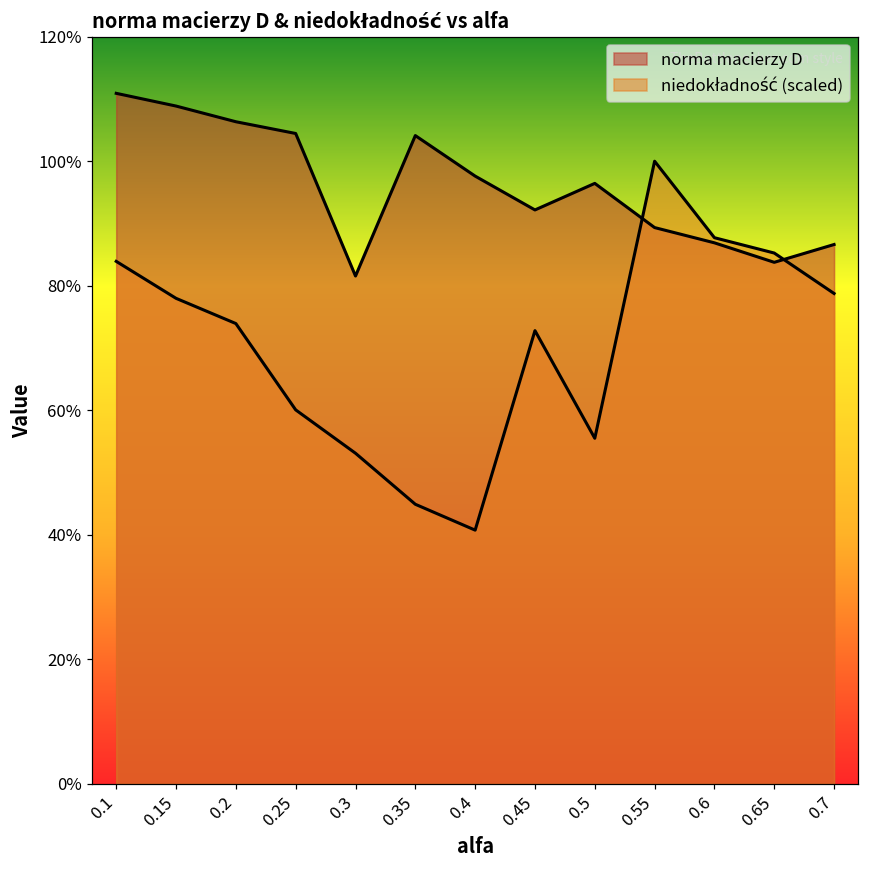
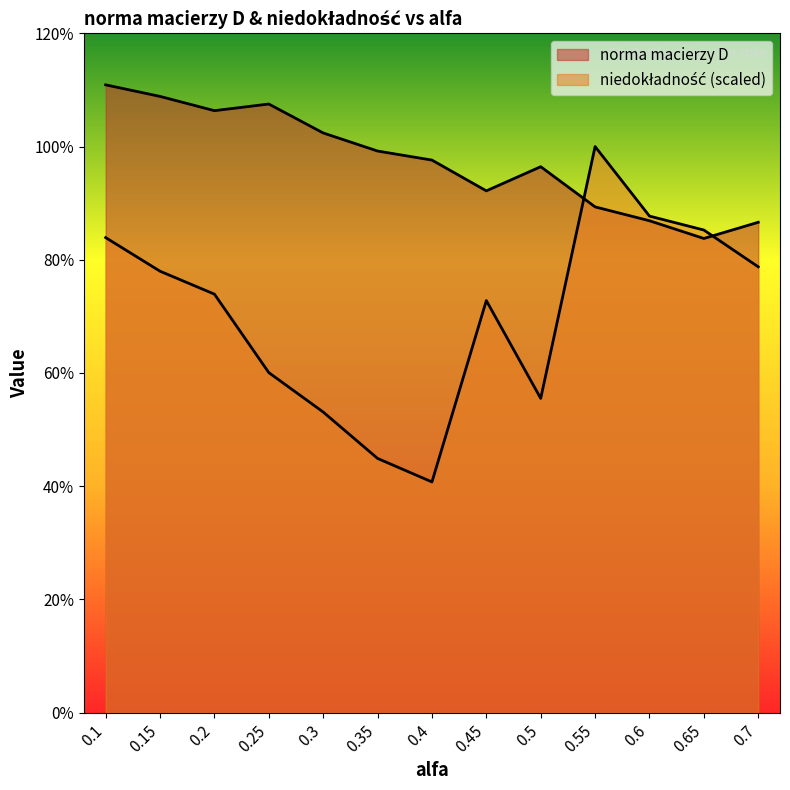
  {
    "norma macierzy D": {
      "0.1": "111%",
      "0.15": "109%",
      "0.2": "106%",
-     "0.25": "104%",
-     "0.3": "82%",
-     "0.35": "104%",
+     "0.25": "108%",
+     "0.3": "102%",
+     "0.35": "99%",
      "0.4": "98%",
      "0.45": "92%",
      "0.5": "96%",
      "0.55": "89%",
      "0.6": "87%",
      "0.65": "84%",
      "0.7": "87%"
    },
    "niedokładność (scaled)": {
      "0.1": "84%",
      "0.15": "78%",
      "0.2": "74%",
      "0.25": "60%",
      "0.3": "53%",
      "0.35": "45%",
      "0.4": "41%",
      "0.45": "73%",
      "0.5": "56%",
      "0.55": "100%",
      "0.6": "88%",
      "0.65": "85%",
      "0.7": "79%"
    }
  }
